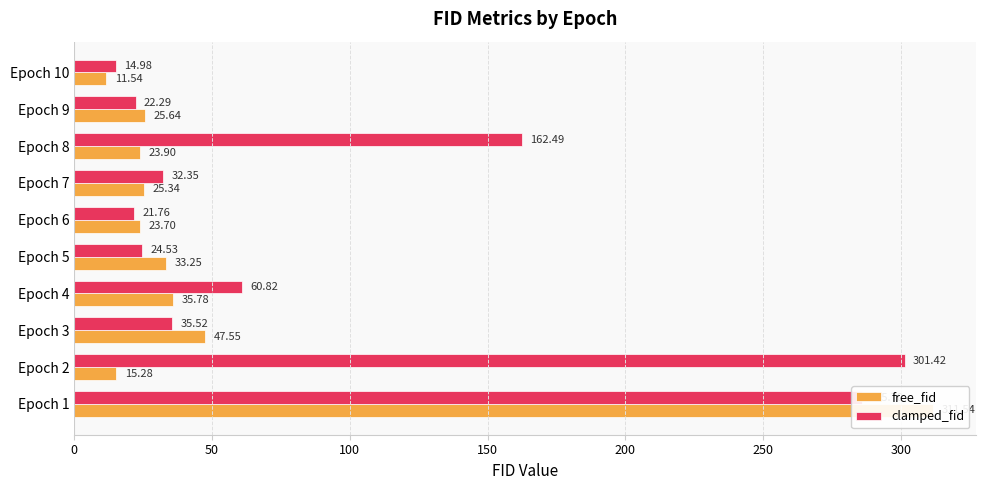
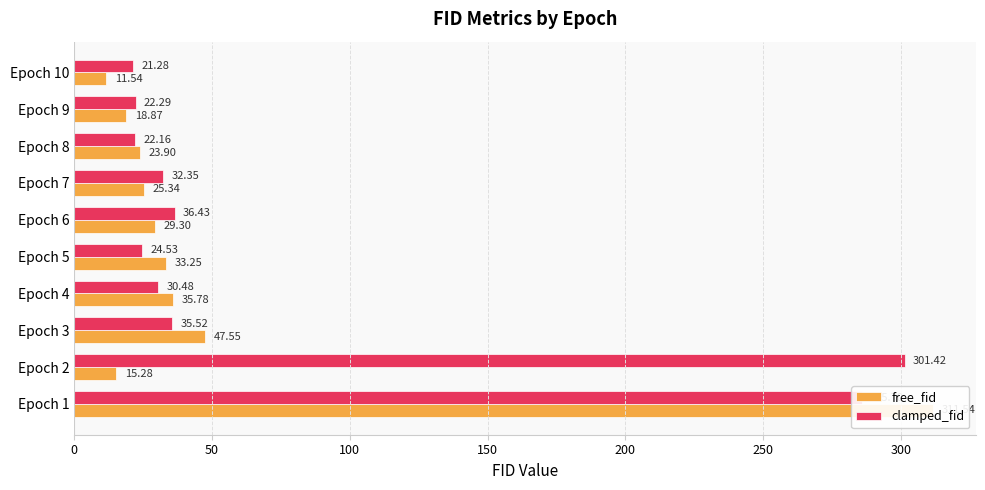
  {
    "free_fid": {
      "Epoch 10": 11.54,
-     "Epoch 9": 25.64,
+     "Epoch 9": 18.87,
      "Epoch 8": 23.90,
      "Epoch 7": 25.34,
-     "Epoch 6": 23.70,
+     "Epoch 6": 29.30,
      "Epoch 5": 33.25,
      "Epoch 4": 35.78,
      "Epoch 3": 47.55,
      "Epoch 2": 15.28
    },
    "clamped_fid": {
-     "Epoch 10": 14.98,
+     "Epoch 10": 21.28,
      "Epoch 9": 22.29,
-     "Epoch 8": 162.49,
+     "Epoch 8": 22.16,
      "Epoch 7": 32.35,
-     "Epoch 6": 21.76,
+     "Epoch 6": 36.43,
      "Epoch 5": 24.53,
-     "Epoch 4": 60.82,
+     "Epoch 4": 30.48,
      "Epoch 3": 35.52,
      "Epoch 2": 301.42
    }
  }
